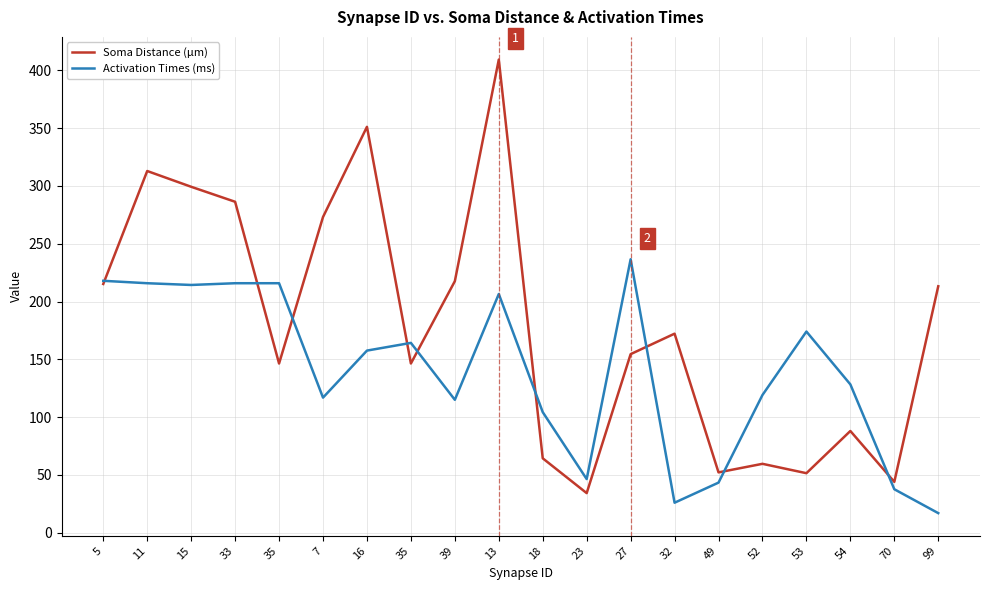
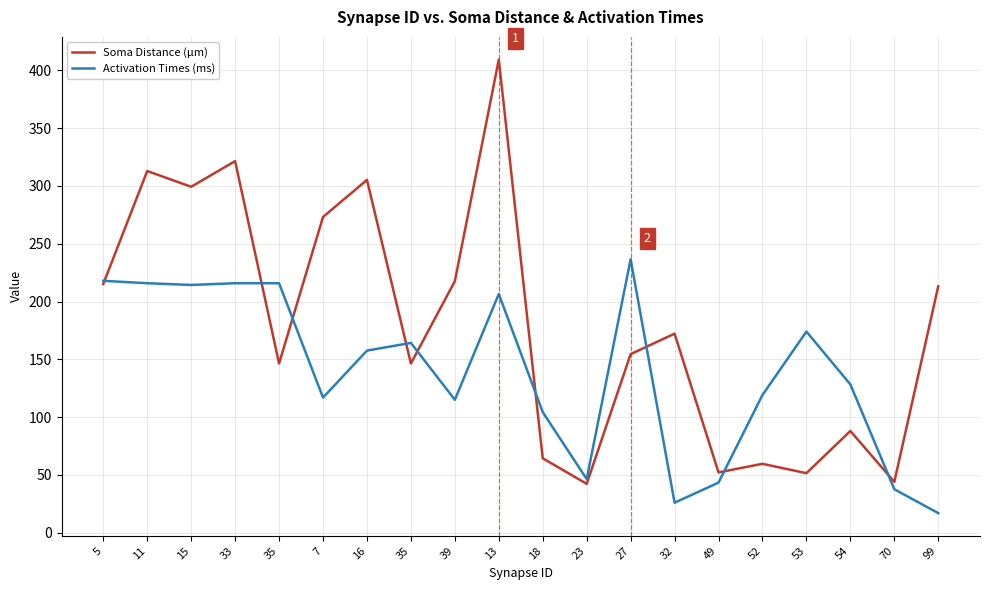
  {
    "Soma Distance (µm)": {
      "5": 215,
      "11": 313,
      "15": 299,
-     "33": 286,
+     "33": 321,
      "7": 273,
-     "16": 351,
+     "16": 305,
      "39": 218,
      "18": 64,
-     "23": 34,
+     "23": 42,
      "27": 154,
      "32": 172,
      "49": 52,
      "52": 60,
      "53": 52,
      "54": 88,
      "70": 44,
      "99": 213
    },
    "Activation Times (ms)": {
      "5": 218,
      "11": 216,
      "15": 214,
      "33": 216,
      "7": 117,
      "16": 158,
      "39": 115,
      "13": 207,
      "18": 104,
      "23": 46,
      "32": 26,
      "49": 43,
      "52": 119,
      "53": 174,
      "54": 128,
      "70": 38,
      "99": 17
    }
  }
